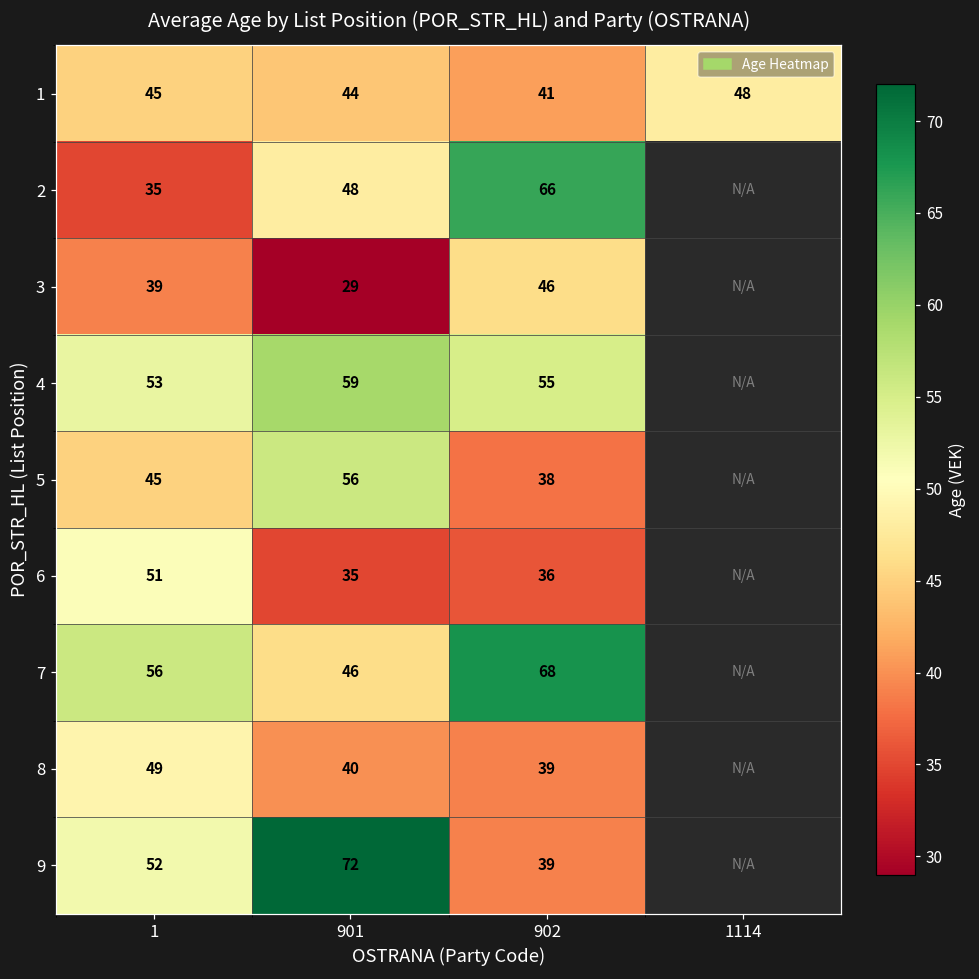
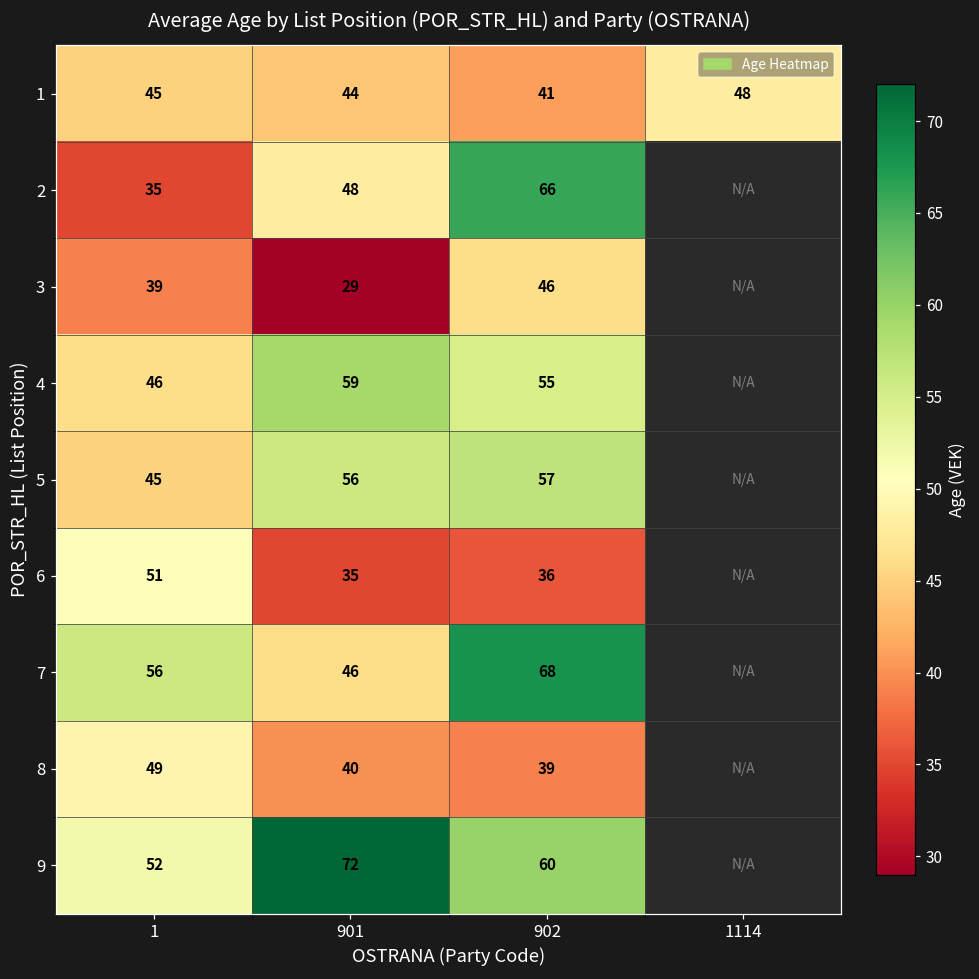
  {
    "1": {
      "1": 45,
      "901": 44,
      "902": 41,
      "1114": 48
    },
    "2": {
      "1": 35,
      "901": 48,
      "902": 66
    },
    "3": {
      "1": 39,
      "901": 29,
      "902": 46
    },
    "4": {
-     "1": 53,
+     "1": 46,
      "901": 59,
      "902": 55
    },
    "5": {
      "1": 45,
      "901": 56,
-     "902": 38
+     "902": 57
    },
    "6": {
      "1": 51,
      "901": 35,
      "902": 36
    },
    "7": {
      "1": 56,
      "901": 46,
      "902": 68
    },
    "8": {
      "1": 49,
      "901": 40,
      "902": 39
    },
    "9": {
      "1": 52,
      "901": 72,
-     "902": 39
+     "902": 60
    }
  }
